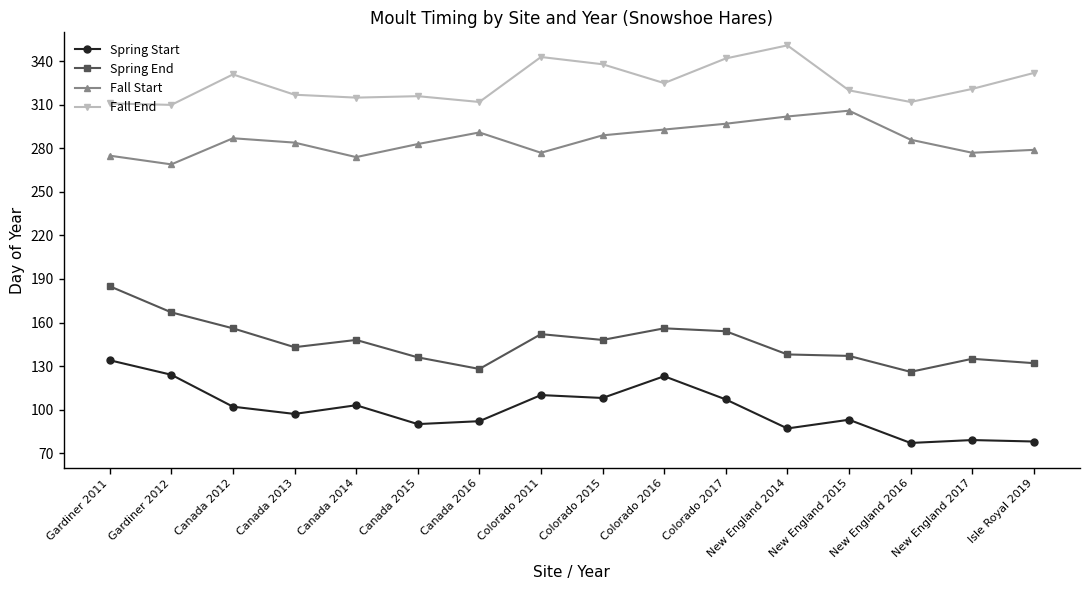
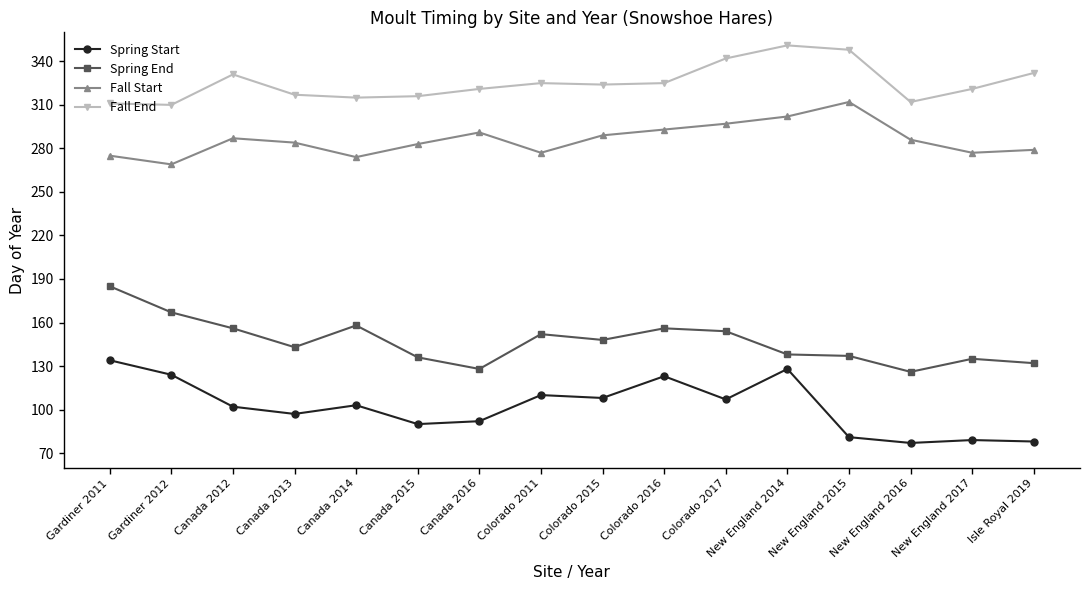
  {
    "Spring Start": {
      "Gardiner 2011": 134,
      "Gardiner 2012": 124,
      "Canada 2012": 102,
      "Canada 2013": 97,
      "Canada 2014": 103,
      "Canada 2015": 90,
      "Canada 2016": 92,
      "Colorado 2011": 110,
      "Colorado 2015": 108,
      "Colorado 2016": 123,
      "Colorado 2017": 107,
-     "New England 2014": 87,
-     "New England 2015": 93,
+     "New England 2014": 128,
+     "New England 2015": 81,
      "New England 2016": 77,
      "New England 2017": 79,
      "Isle Royal 2019": 78
    },
    "Spring End": {
      "Gardiner 2011": 185,
      "Gardiner 2012": 167,
      "Canada 2012": 156,
      "Canada 2013": 143,
-     "Canada 2014": 148,
+     "Canada 2014": 158,
      "Canada 2015": 136,
      "Canada 2016": 128,
      "Colorado 2011": 152,
      "Colorado 2015": 148,
      "Colorado 2016": 156,
      "Colorado 2017": 154,
      "New England 2014": 138,
      "New England 2015": 137,
      "New England 2016": 126,
      "New England 2017": 135,
      "Isle Royal 2019": 132
    },
    "Fall Start": {
      "Gardiner 2011": 275,
      "Gardiner 2012": 269,
      "Canada 2012": 287,
      "Canada 2013": 284,
      "Canada 2014": 274,
      "Canada 2015": 283,
      "Canada 2016": 291,
      "Colorado 2011": 277,
      "Colorado 2015": 289,
      "Colorado 2016": 293,
      "Colorado 2017": 297,
      "New England 2014": 302,
-     "New England 2015": 306,
+     "New England 2015": 312,
      "New England 2016": 286,
      "New England 2017": 277,
      "Isle Royal 2019": 279
    },
    "Fall End": {
      "Gardiner 2011": 311,
      "Gardiner 2012": 310,
      "Canada 2012": 331,
      "Canada 2013": 317,
      "Canada 2014": 315,
      "Canada 2015": 316,
-     "Canada 2016": 312,
-     "Colorado 2011": 343,
-     "Colorado 2015": 338,
+     "Canada 2016": 321,
+     "Colorado 2011": 325,
+     "Colorado 2015": 324,
      "Colorado 2016": 325,
      "Colorado 2017": 342,
      "New England 2014": 351,
-     "New England 2015": 320,
+     "New England 2015": 348,
      "New England 2016": 312,
      "New England 2017": 321,
      "Isle Royal 2019": 332
    }
  }
